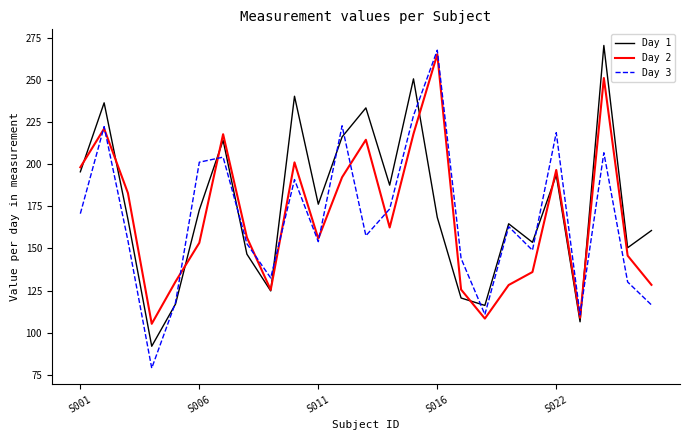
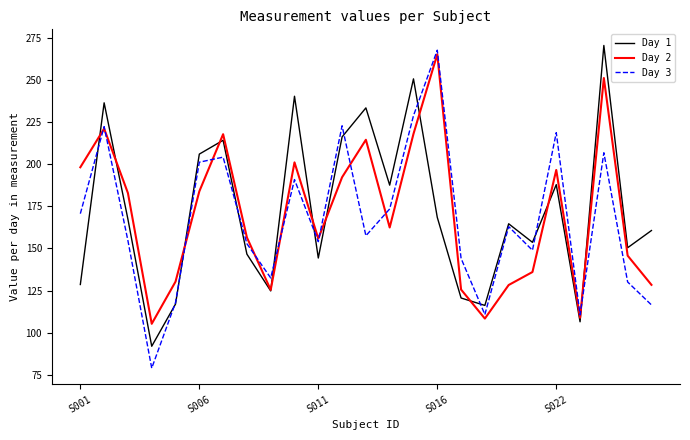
  {
    "Day 1": {
-     "S001": 195,
-     "S006": 173,
-     "S011": 176,
+     "S001": 129,
+     "S006": 206,
+     "S011": 144,
      "S016": 168,
-     "S022": 194
+     "S022": 188
    },
    "Day 2": {
      "S001": 198,
-     "S006": 153,
+     "S006": 184,
      "S011": 156,
      "S016": 265,
      "S022": 197
    },
    "Day 3": {
      "S001": 171,
      "S006": 201,
      "S011": 154,
      "S016": 268,
      "S022": 219
    }
  }
